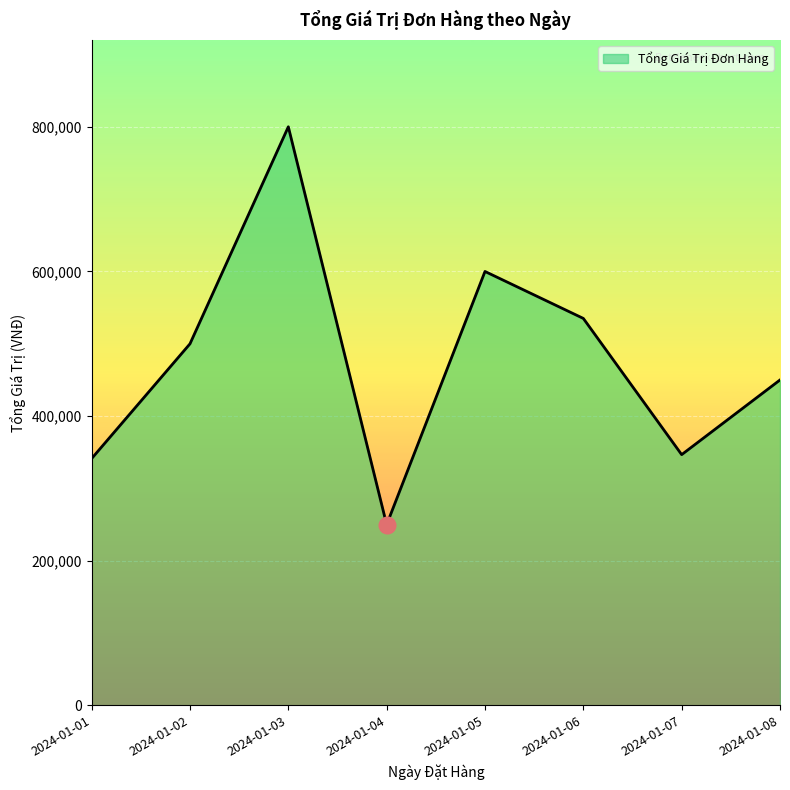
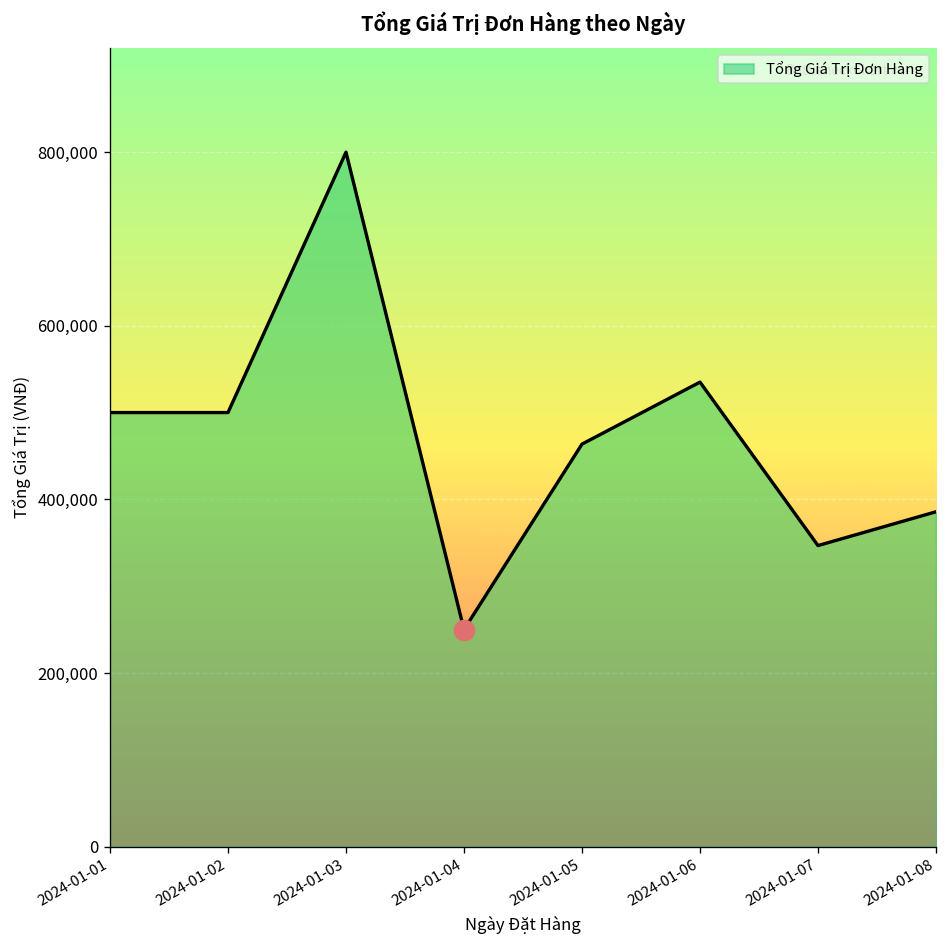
  {
    "Tổng Giá Trị Đơn Hàng": {
-     "2024-01-01": "340,000",
+     "2024-01-01": "500,000",
      "2024-01-02": "500,000",
      "2024-01-03": "800,000",
-     "2024-01-05": "600,000",
+     "2024-01-05": "460,000",
      "2024-01-06": "540,000",
      "2024-01-07": "350,000",
-     "2024-01-08": "450,000"
+     "2024-01-08": "390,000"
    }
  }
